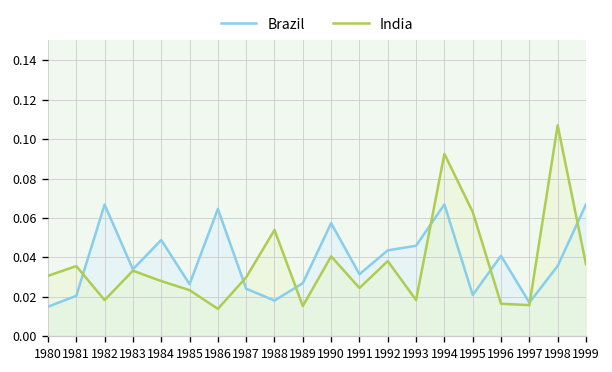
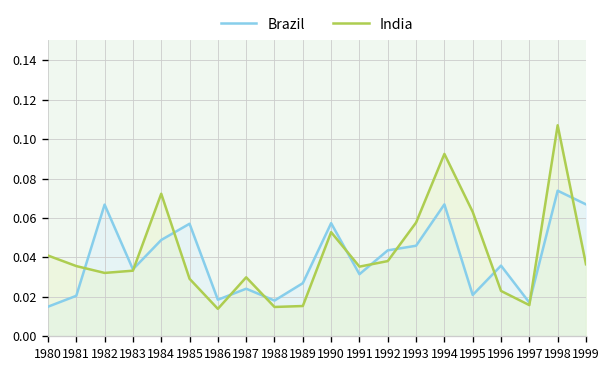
  {
    "Brazil": {
      "1980": 0.015,
      "1981": 0.021,
      "1982": 0.067,
      "1984": 0.049,
-     "1985": 0.026,
-     "1986": 0.065,
+     "1985": 0.057,
+     "1986": 0.019,
      "1987": 0.024,
      "1988": 0.018,
      "1989": 0.027,
      "1990": 0.057,
      "1991": 0.031,
      "1992": 0.044,
      "1993": 0.046,
      "1994": 0.067,
      "1995": 0.021,
-     "1996": 0.041,
-     "1998": 0.036,
+     "1996": 0.036,
+     "1998": 0.074,
      "1999": 0.067
    },
    "India": {
-     "1980": 0.031,
+     "1980": 0.041,
      "1981": 0.036,
-     "1982": 0.018,
-     "1984": 0.028,
-     "1985": 0.023,
+     "1982": 0.032,
+     "1984": 0.072,
+     "1985": 0.029,
      "1986": 0.014,
      "1987": 0.030,
-     "1988": 0.054,
+     "1988": 0.015,
      "1989": 0.015,
-     "1990": 0.041,
-     "1991": 0.024,
+     "1990": 0.053,
+     "1991": 0.035,
      "1992": 0.038,
-     "1993": 0.018,
+     "1993": 0.058,
      "1994": 0.092,
      "1995": 0.063,
-     "1996": 0.017,
+     "1996": 0.023,
      "1998": 0.107,
      "1999": 0.037
    }
  }
